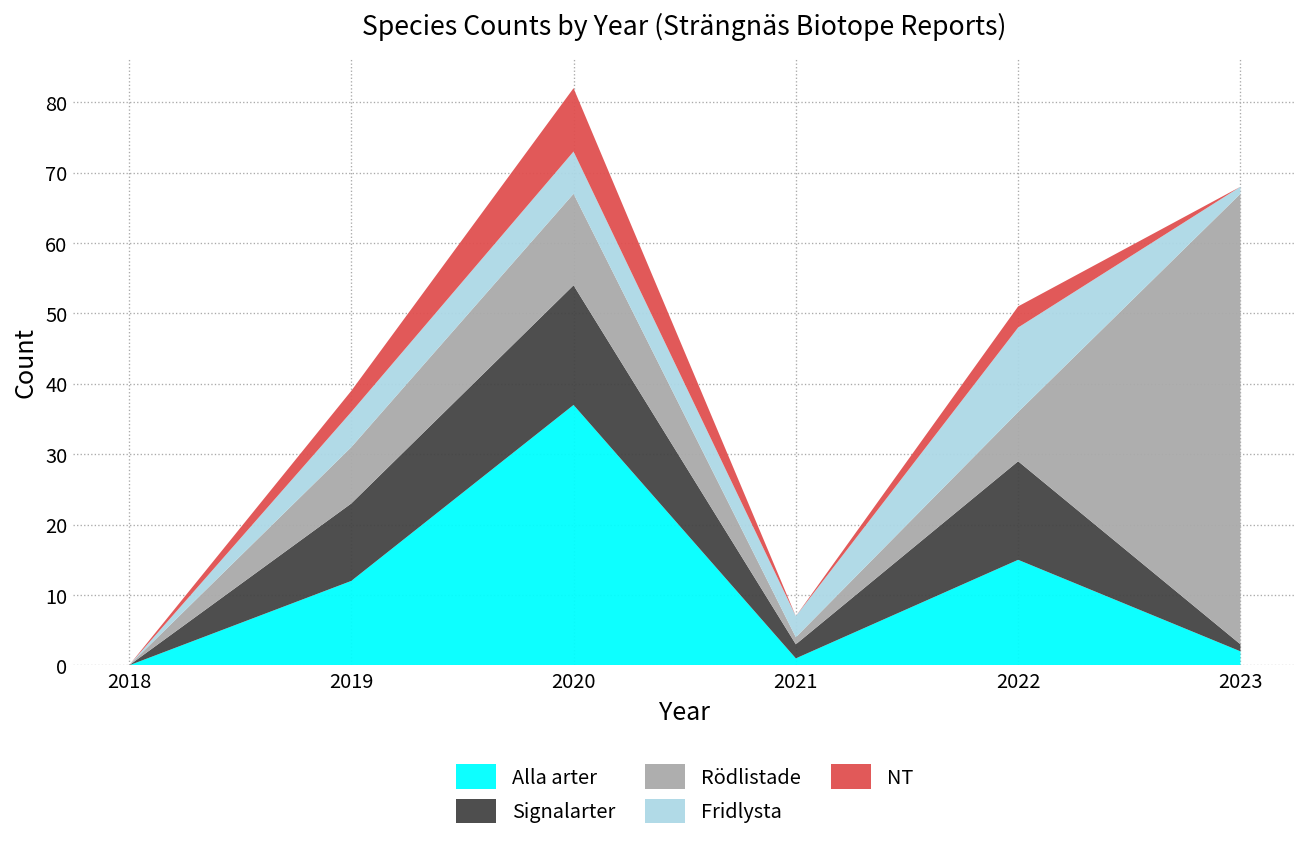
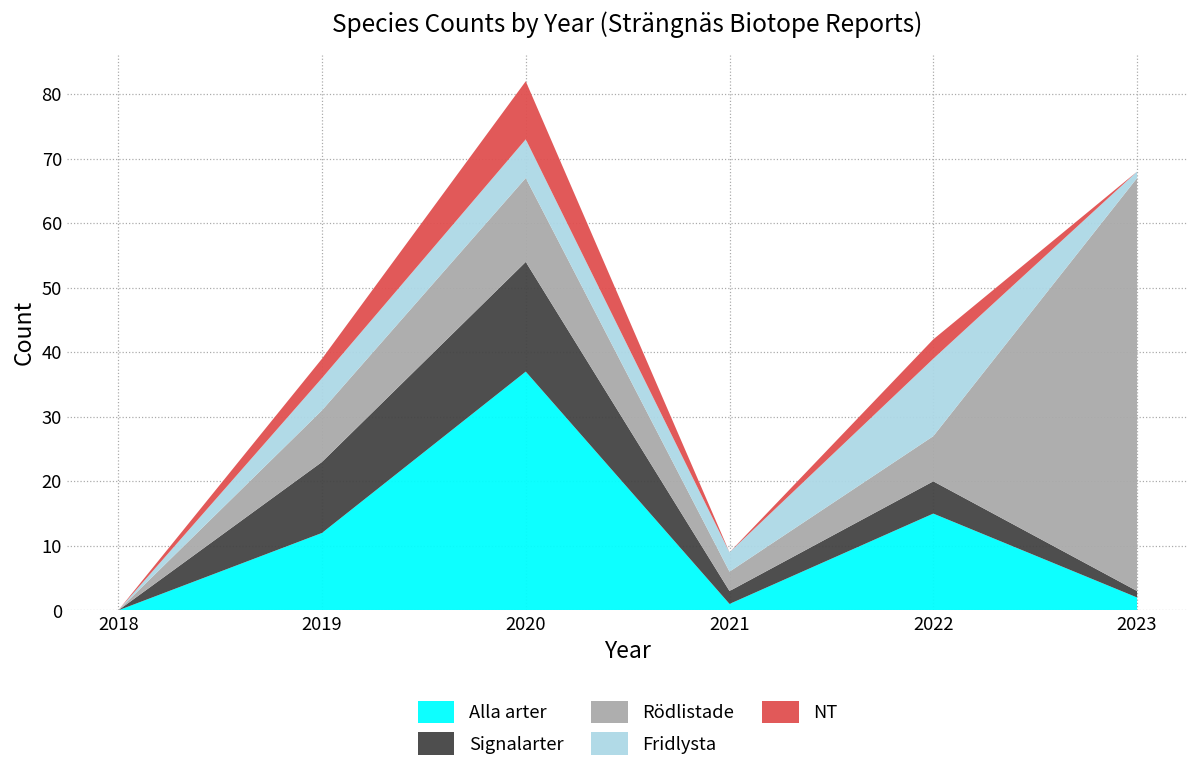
  {
    "Alla arter": {
      "2019": 12,
      "2020": 37,
      "2021": 1,
      "2022": 15,
      "2023": 2
    },
    "Signalarter": {
      "2019": 11,
      "2020": 17,
      "2021": 2,
-     "2022": 14,
+     "2022": 5,
      "2023": 1
    },
    "Rödlistade": {
      "2019": 8,
      "2020": 13,
-     "2021": 1,
+     "2021": 3,
      "2022": 7,
      "2023": 64
    },
    "Fridlysta": {
      "2019": 5,
      "2020": 6,
      "2022": 12
    },
    "NT": {
      "2019": 3,
      "2020": 9,
      "2022": 3
    }
  }
